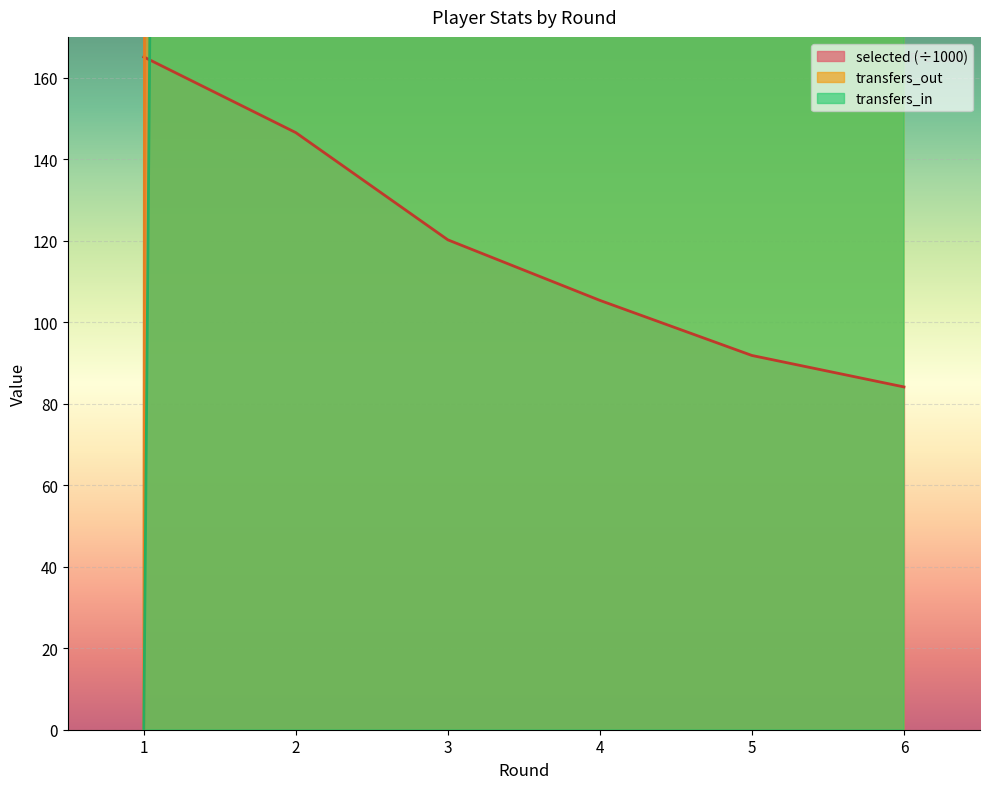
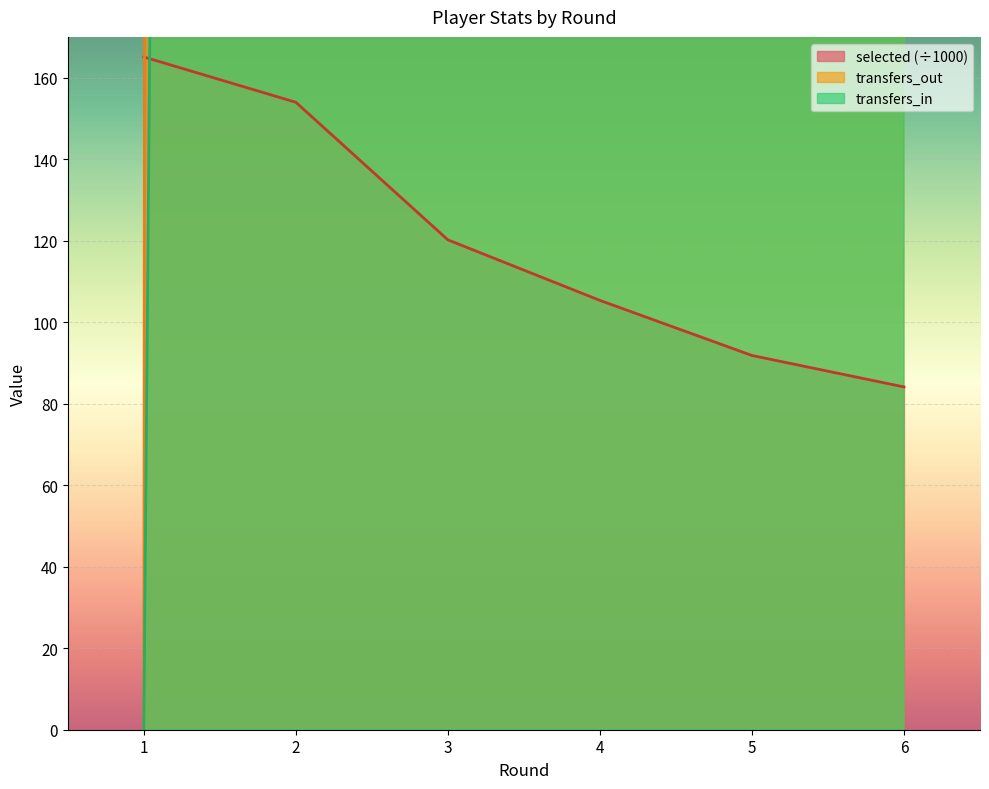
  {
    "selected (÷1000)": {
      "1": 165,
-     "2": 147,
+     "2": 154,
      "3": 120,
      "4": 105,
      "5": 92,
      "6": 84
    }
  }
